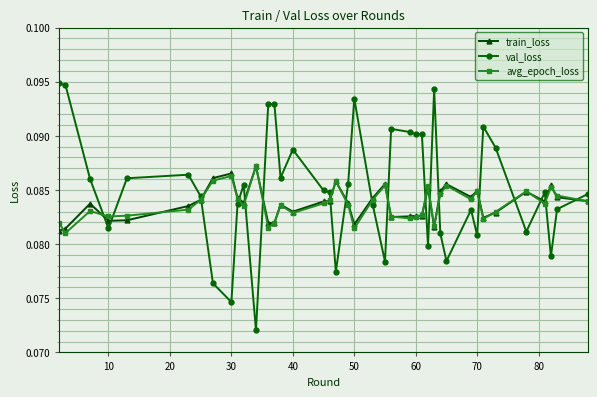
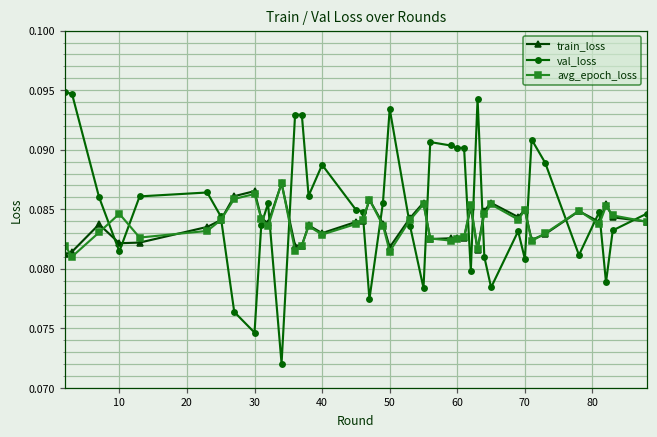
  {
    "avg_epoch_loss": {
-     "10": 0.0826,
+     "10": 0.0846,
      "30": 0.0863,
      "50": 0.0815
    }
  }
